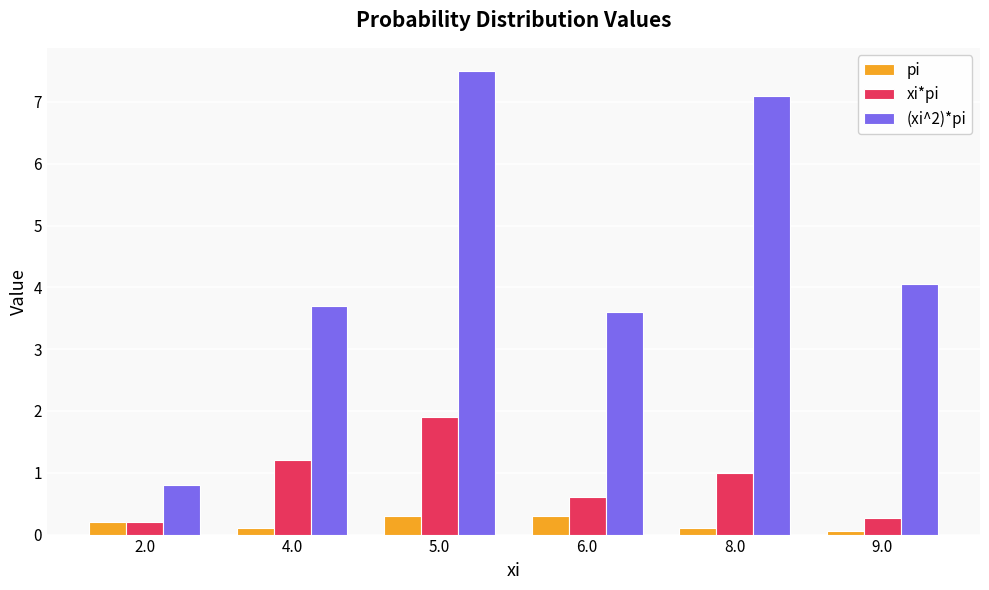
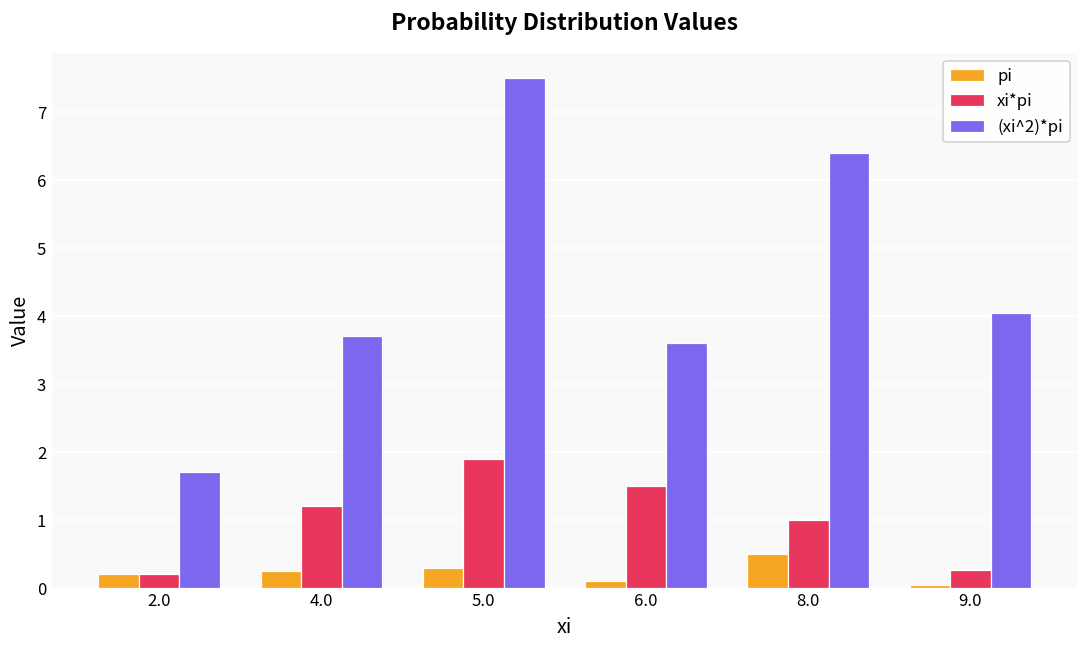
  {
    "pi": {
      "2.0": 0.2,
-     "4.0": 0.1,
+     "4.0": 0.3,
      "5.0": 0.3,
-     "6.0": 0.3,
-     "8.0": 0.1,
+     "6.0": 0.1,
+     "8.0": 0.5,
      "9.0": 0.1
    },
    "xi*pi": {
      "2.0": 0.2,
      "4.0": 1.2,
      "5.0": 1.9,
-     "6.0": 0.6,
+     "6.0": 1.5,
      "8.0": 1.0,
      "9.0": 0.3
    },
    "(xi^2)*pi": {
-     "2.0": 0.8,
+     "2.0": 1.7,
      "4.0": 3.7,
      "5.0": 7.5,
      "6.0": 3.6,
-     "8.0": 7.1,
+     "8.0": 6.4,
      "9.0": 4.1
    }
  }
